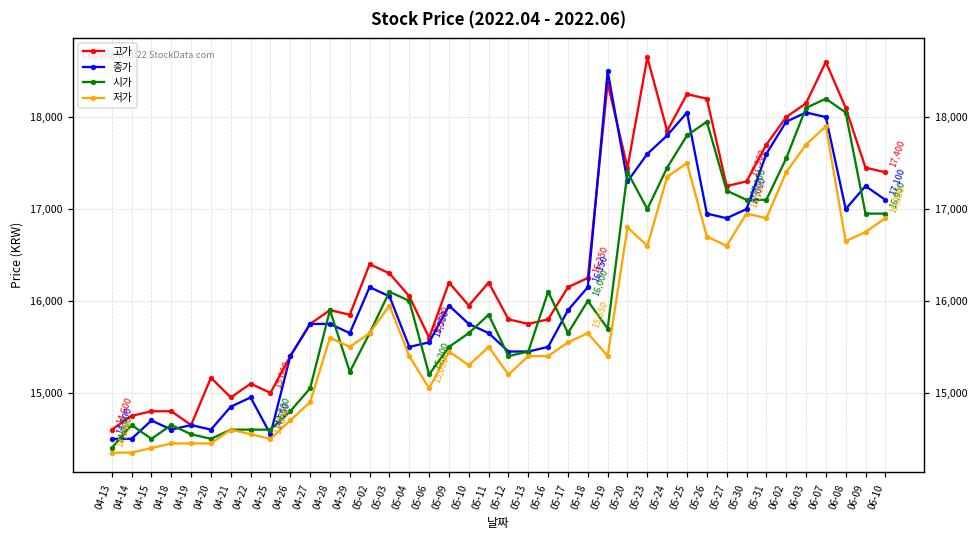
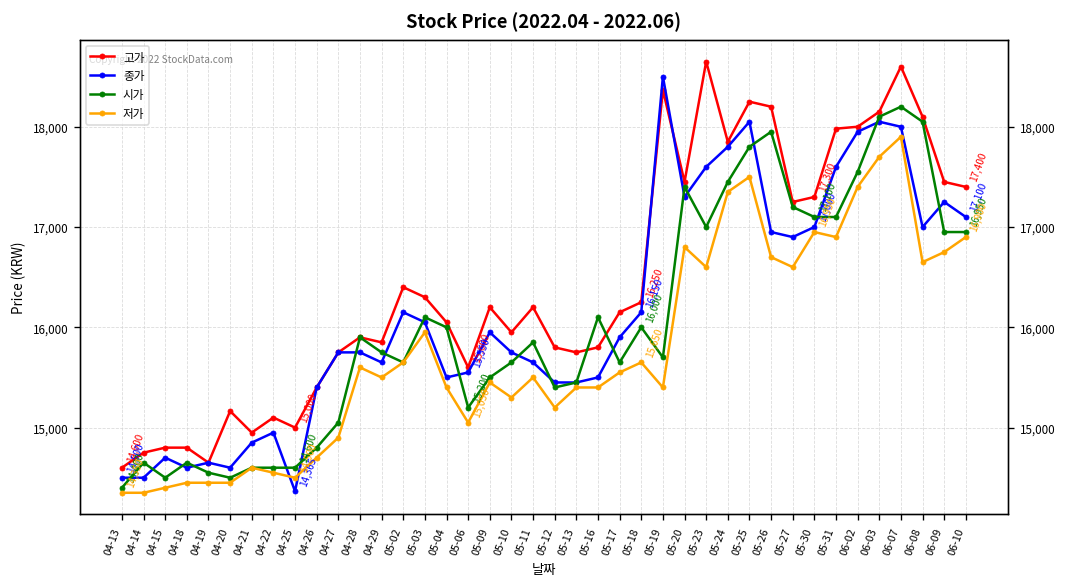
  {
    "고가": {
      "04-15": "14,800",
      "04-18": "14,800",
      "04-20": "15,200",
      "04-21": "15,000",
      "04-22": "15,100",
      "04-29": "15,900",
      "05-02": "16,400",
      "05-03": "16,300",
      "05-04": "16,100",
      "05-09": "16,200",
      "05-10": "16,000",
      "05-11": "16,200",
      "05-12": "15,800",
      "05-13": "15,800",
      "05-16": "15,800",
      "05-19": "18,400",
      "05-20": "17,500",
      "05-23": "18,700",
      "05-24": "17,900",
      "05-25": "18,300",
      "05-26": "18,200",
      "05-27": "17,300",
-     "05-31": "17,700",
+     "05-31": "18,000",
      "06-02": "18,000",
      "06-03": "18,200",
      "06-07": "18,600",
      "06-08": "18,100",
      "06-09": "17,500"
    },
    "종가": {
-     "04-25": "14,550"
+     "04-25": "14,365"
    },
    "시가": {
      "04-18": "14,700",
      "04-19": "14,600",
      "04-20": "14,500",
      "04-27": "15,100",
-     "04-29": "15,200",
+     "04-29": "15,800",
      "05-03": "16,100",
      "05-04": "16,000",
      "05-10": "15,700",
      "05-11": "15,900",
      "05-12": "15,400",
      "05-16": "16,100",
      "05-20": "17,400",
      "05-23": "17,000",
      "05-24": "17,500",
      "05-25": "17,800",
      "05-26": "18,000",
      "05-27": "17,200",
      "06-02": "17,600",
      "06-03": "18,100",
      "06-07": "18,200",
      "06-08": "18,100"
    },
    "저가": {
      "04-18": "14,500",
      "04-19": "14,500",
      "04-20": "14,500",
      "04-22": "14,600",
      "04-27": "14,900",
      "04-28": "15,600",
      "04-29": "15,500",
      "05-03": "16,000",
      "05-04": "15,400",
      "05-10": "15,300",
      "05-11": "15,500",
      "05-12": "15,200",
      "05-13": "15,400",
      "05-16": "15,400",
      "05-17": "15,600",
      "05-19": "15,400",
      "05-20": "16,800",
      "05-23": "16,600",
      "05-24": "17,400",
      "05-25": "17,500",
      "05-26": "16,700",
      "05-27": "16,600",
      "05-31": "16,900",
      "06-02": "17,400",
      "06-03": "17,700",
      "06-07": "17,900",
      "06-08": "16,700",
      "06-09": "16,800"
    }
  }
